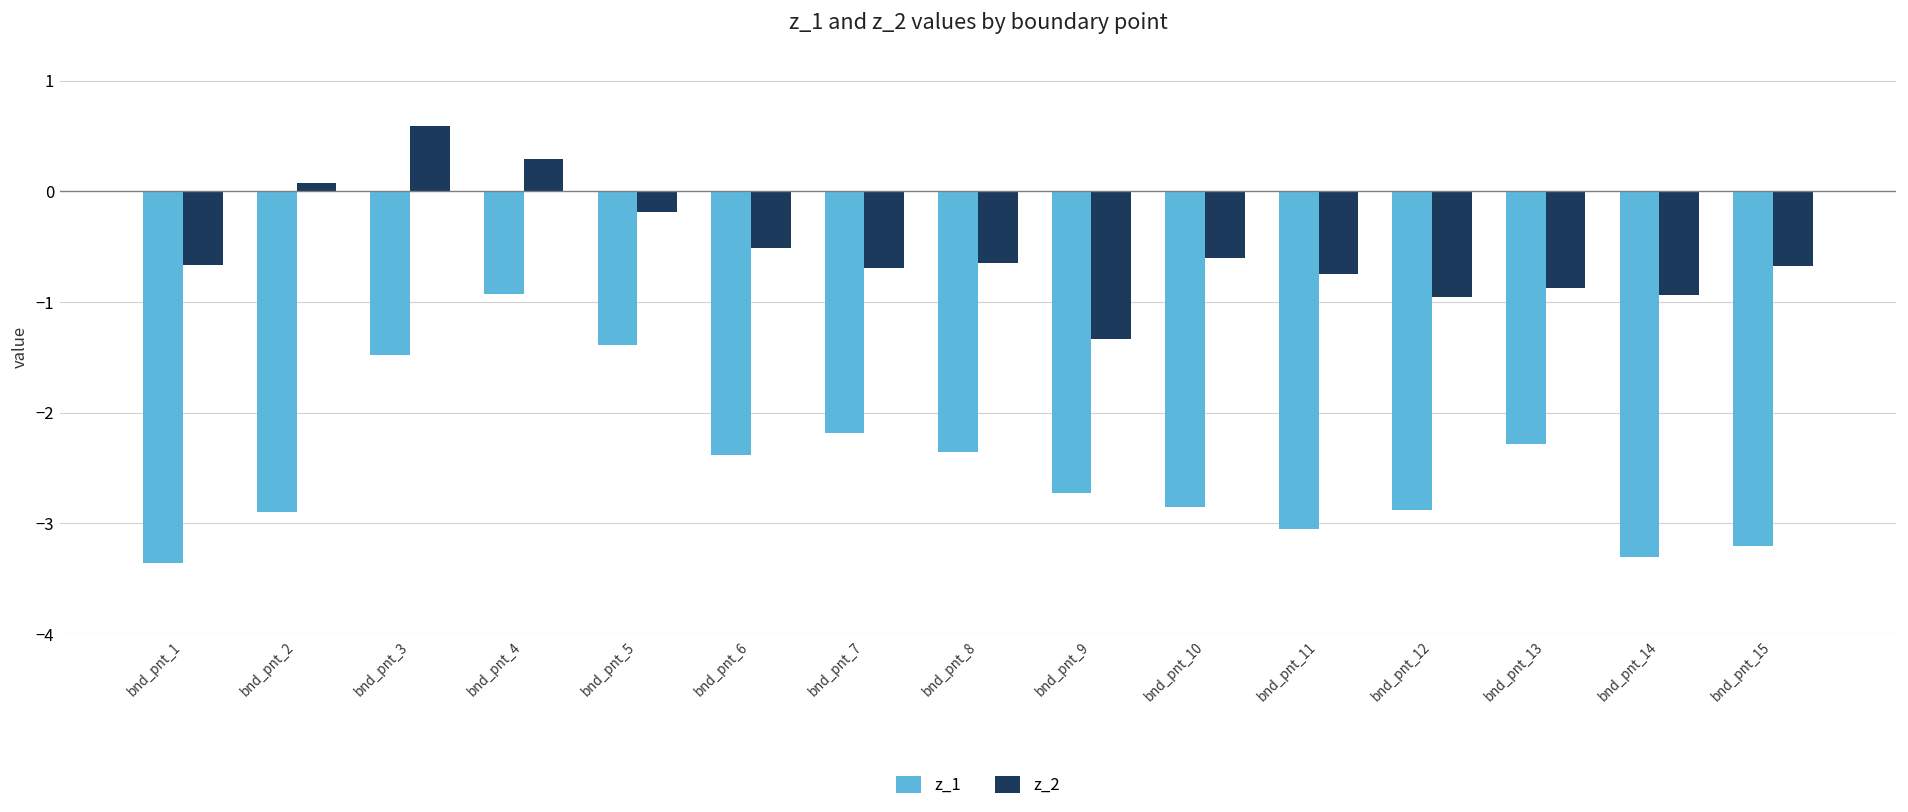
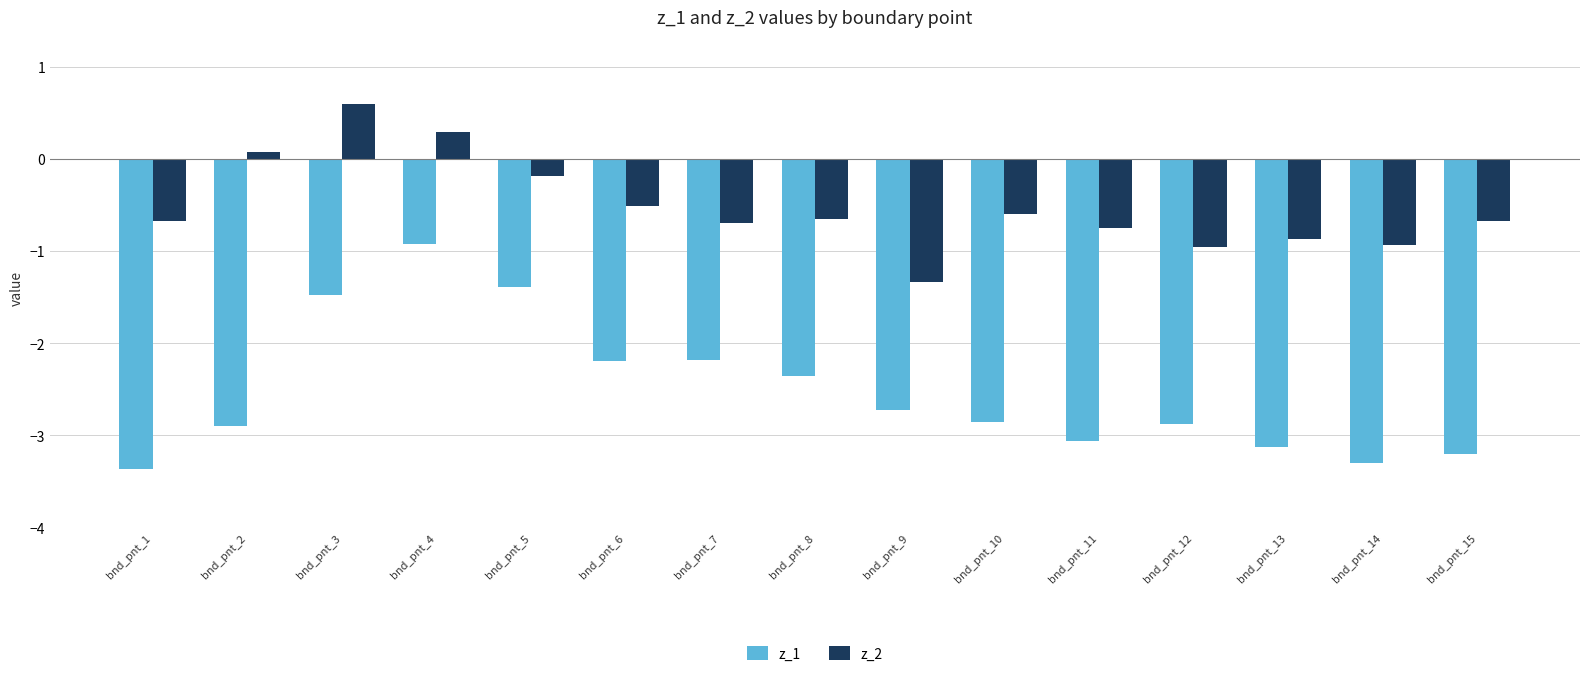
  {
    "z_1": {
      "bnd_pnt_1": -3.4,
      "bnd_pnt_2": -2.9,
      "bnd_pnt_3": -1.5,
      "bnd_pnt_4": -0.9,
      "bnd_pnt_5": -1.4,
-     "bnd_pnt_6": -2.4,
+     "bnd_pnt_6": -2.2,
      "bnd_pnt_7": -2.2,
      "bnd_pnt_8": -2.4,
      "bnd_pnt_9": -2.7,
      "bnd_pnt_10": -2.8,
      "bnd_pnt_11": -3.1,
      "bnd_pnt_12": -2.9,
-     "bnd_pnt_13": -2.3,
+     "bnd_pnt_13": -3.1,
      "bnd_pnt_14": -3.3,
      "bnd_pnt_15": -3.2
    },
    "z_2": {
      "bnd_pnt_1": -0.7,
      "bnd_pnt_2": 0.1,
      "bnd_pnt_3": 0.6,
      "bnd_pnt_4": 0.3,
      "bnd_pnt_5": -0.2,
      "bnd_pnt_6": -0.5,
      "bnd_pnt_7": -0.7,
      "bnd_pnt_8": -0.6,
      "bnd_pnt_9": -1.3,
      "bnd_pnt_10": -0.6,
      "bnd_pnt_11": -0.8,
      "bnd_pnt_12": -1.0,
      "bnd_pnt_13": -0.9,
      "bnd_pnt_14": -0.9,
      "bnd_pnt_15": -0.7
    }
  }
